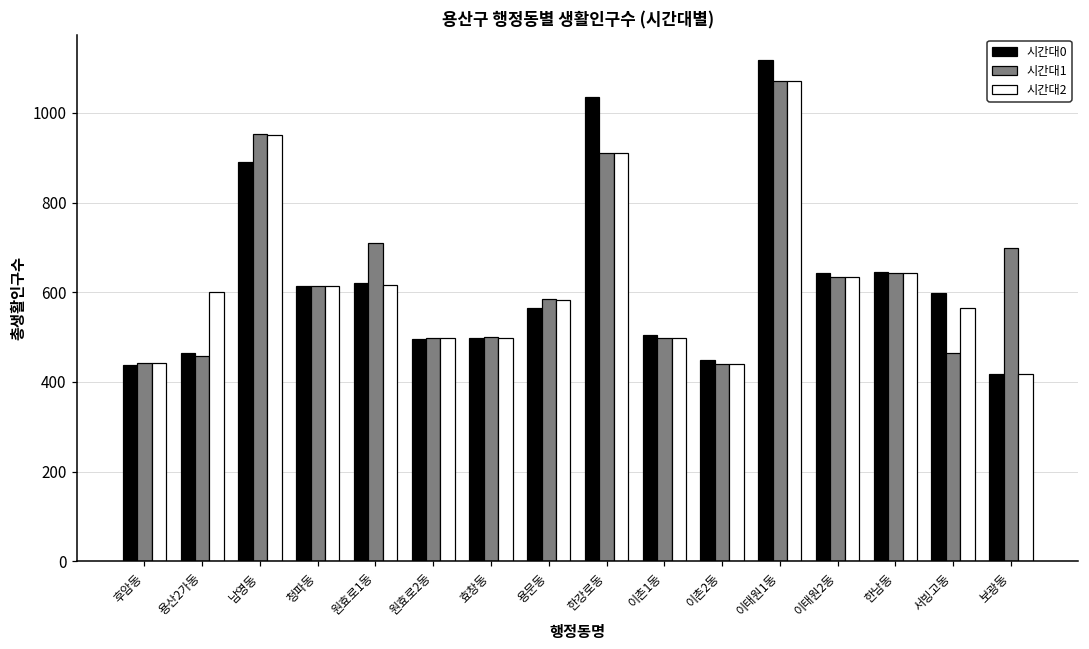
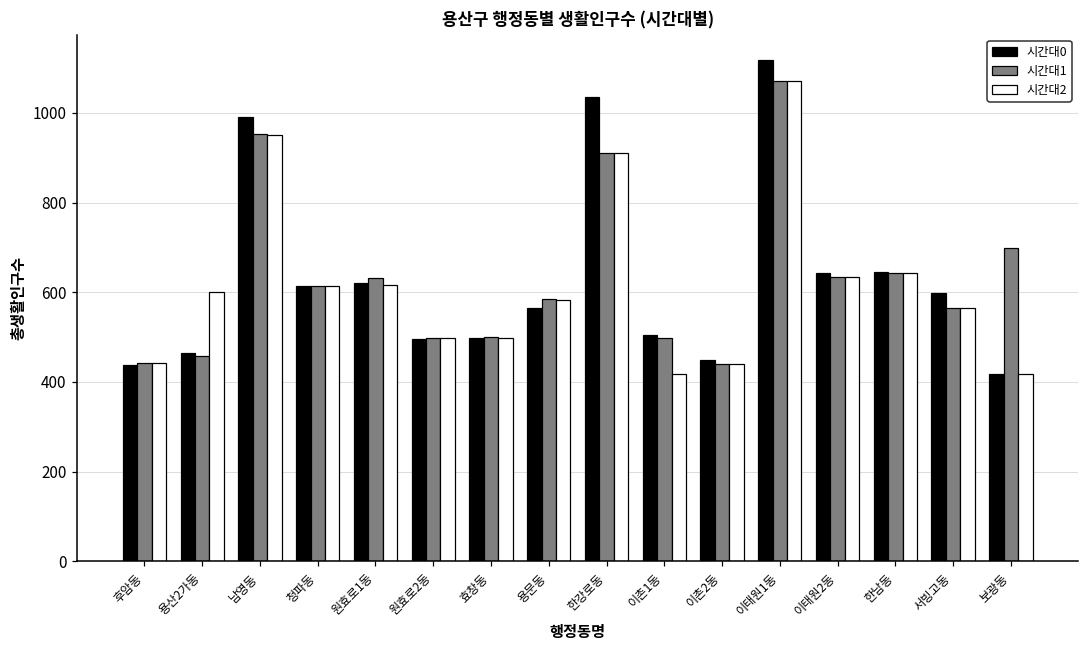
  {
    "시간대0": {
      "후암동": 440,
      "용산2가동": 460,
-     "남영동": 890,
+     "남영동": 990,
      "청파동": 610,
      "원효로1동": 620,
      "원효로2동": 500,
      "효창동": 500,
      "용문동": 570,
      "한강로동": 1040,
      "이촌1동": 500,
      "이촌2동": 450,
      "이태원1동": 1120,
      "이태원2동": 640,
      "한남동": 650,
      "서빙고동": 600,
      "보광동": 420
    },
    "시간대1": {
      "후암동": 440,
      "용산2가동": 460,
      "남영동": 950,
      "청파동": 610,
-     "원효로1동": 710,
+     "원효로1동": 630,
      "원효로2동": 500,
      "효창동": 500,
      "용문동": 580,
      "한강로동": 910,
      "이촌1동": 500,
      "이촌2동": 440,
      "이태원1동": 1070,
      "이태원2동": 640,
      "한남동": 640,
-     "서빙고동": 470,
+     "서빙고동": 570,
      "보광동": 700
    },
    "시간대2": {
      "후암동": 440,
      "용산2가동": 600,
      "남영동": 950,
      "청파동": 610,
      "원효로1동": 620,
      "원효로2동": 500,
      "효창동": 500,
      "용문동": 580,
      "한강로동": 910,
-     "이촌1동": 500,
+     "이촌1동": 420,
      "이촌2동": 440,
      "이태원1동": 1070,
      "이태원2동": 640,
      "한남동": 640,
      "서빙고동": 570,
      "보광동": 420
    }
  }
